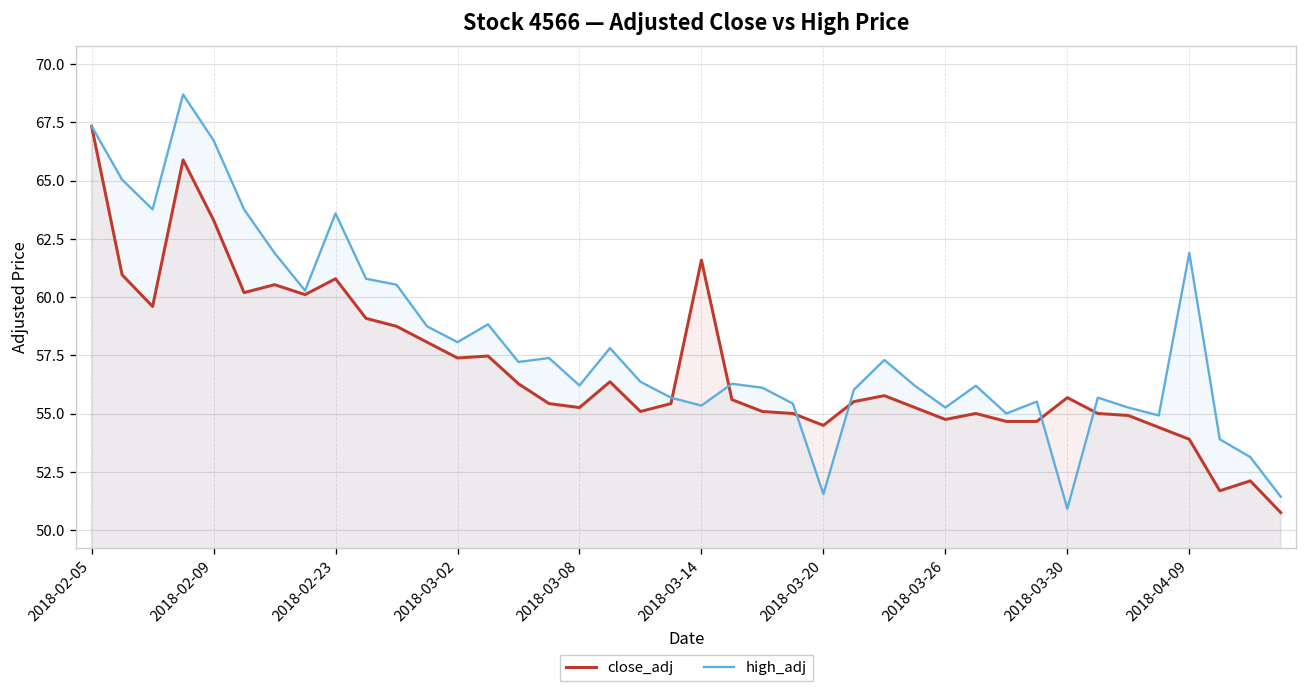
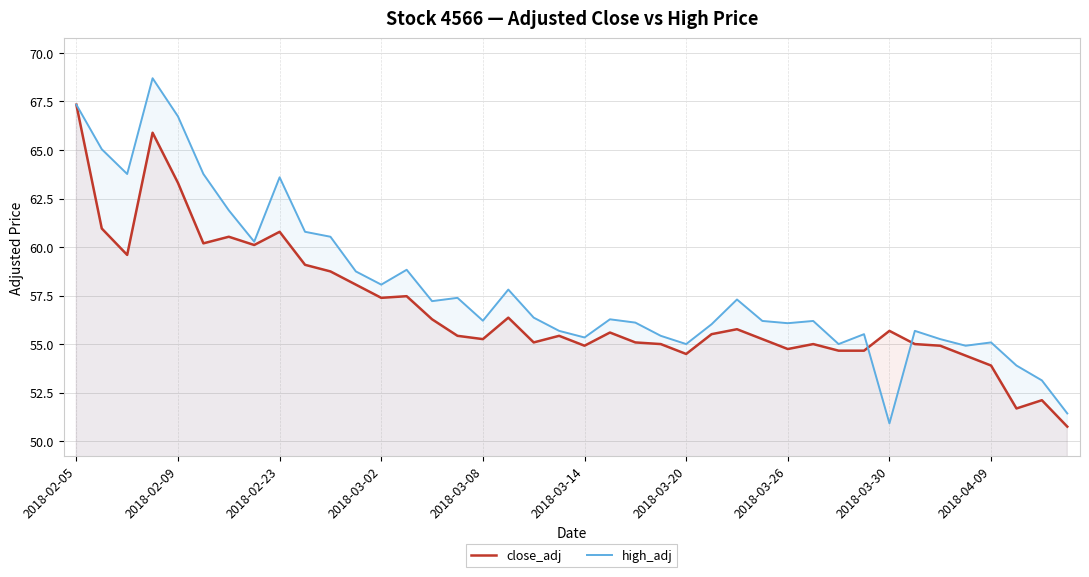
  {
    "close_adj": {
      "2018-02-09": 63.3,
      "2018-02-23": 60.8,
      "2018-03-02": 57.4,
      "2018-03-08": 55.3,
-     "2018-03-14": 61.6,
+     "2018-03-14": 54.9,
      "2018-03-20": 54.5,
      "2018-03-26": 54.8,
      "2018-03-30": 55.7,
      "2018-04-09": 53.9
    },
    "high_adj": {
      "2018-02-09": 66.7,
      "2018-02-23": 63.6,
      "2018-03-02": 58.1,
      "2018-03-08": 56.2,
      "2018-03-14": 55.3,
-     "2018-03-20": 51.5,
-     "2018-03-26": 55.3,
+     "2018-03-20": 55.0,
+     "2018-03-26": 56.1,
      "2018-03-30": 50.9,
-     "2018-04-09": 61.9
+     "2018-04-09": 55.1
    }
  }
